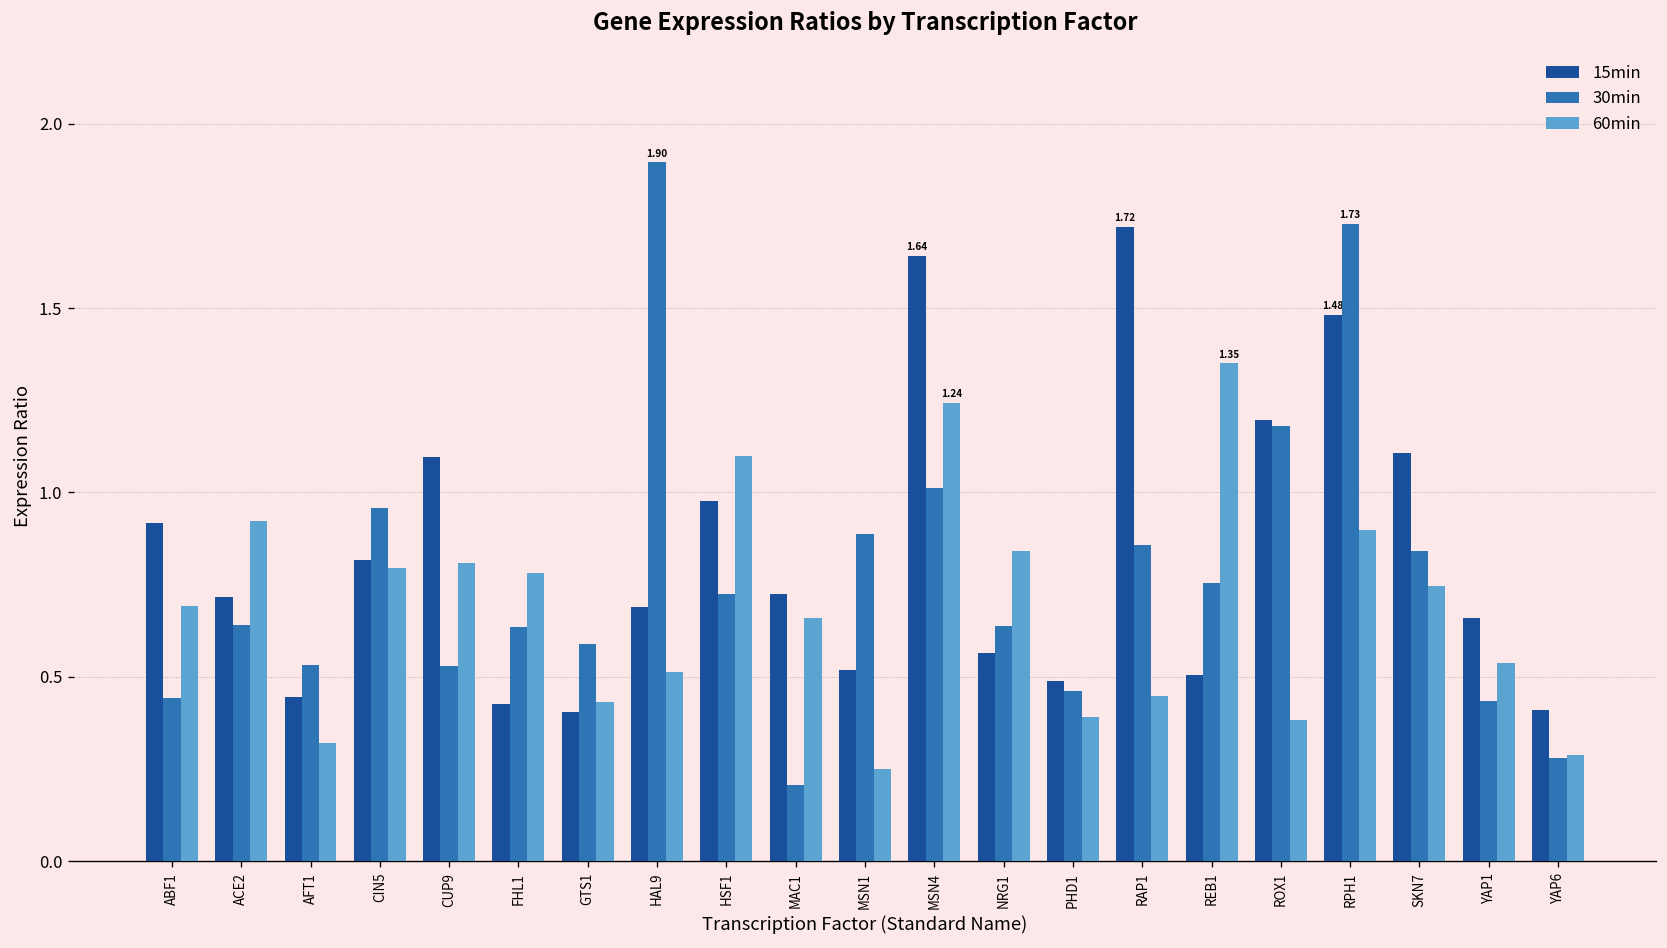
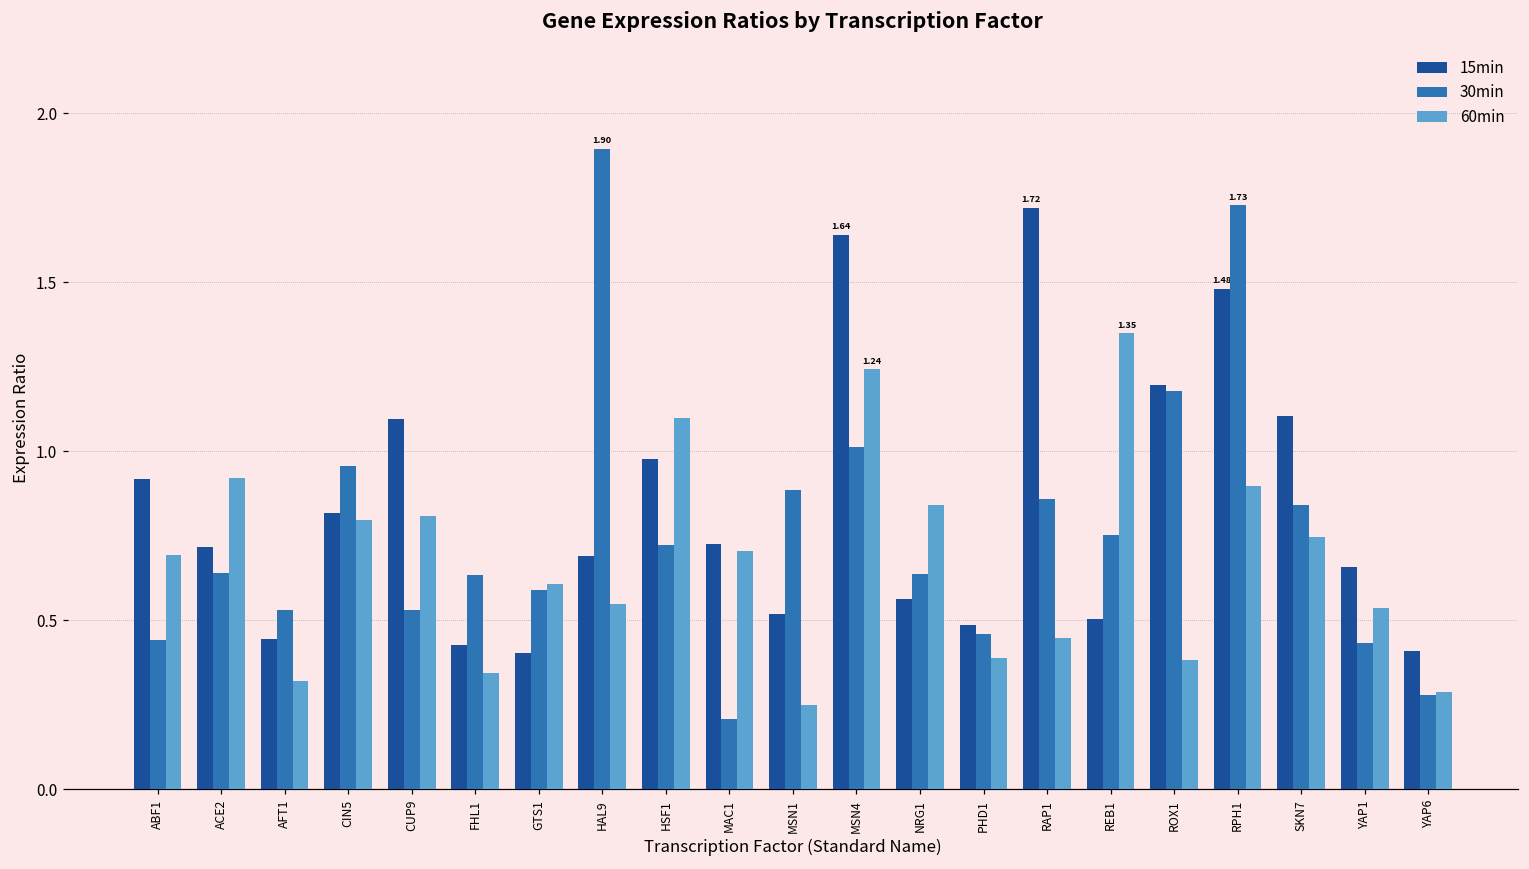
  {
    "60min": {
      "ABF1": 0.69,
      "ACE2": 0.92,
      "AFT1": 0.32,
      "CIN5": 0.80,
      "CUP9": 0.81,
-     "FHL1": 0.78,
-     "GTS1": 0.43,
-     "HAL9": 0.51,
+     "FHL1": 0.34,
+     "GTS1": 0.61,
+     "HAL9": 0.55,
      "HSF1": 1.10,
-     "MAC1": 0.66,
+     "MAC1": 0.70,
      "MSN1": 0.25,
      "NRG1": 0.84,
      "PHD1": 0.39,
      "RAP1": 0.45,
      "ROX1": 0.38,
      "RPH1": 0.90,
      "SKN7": 0.75,
      "YAP1": 0.54,
      "YAP6": 0.29
    }
  }
